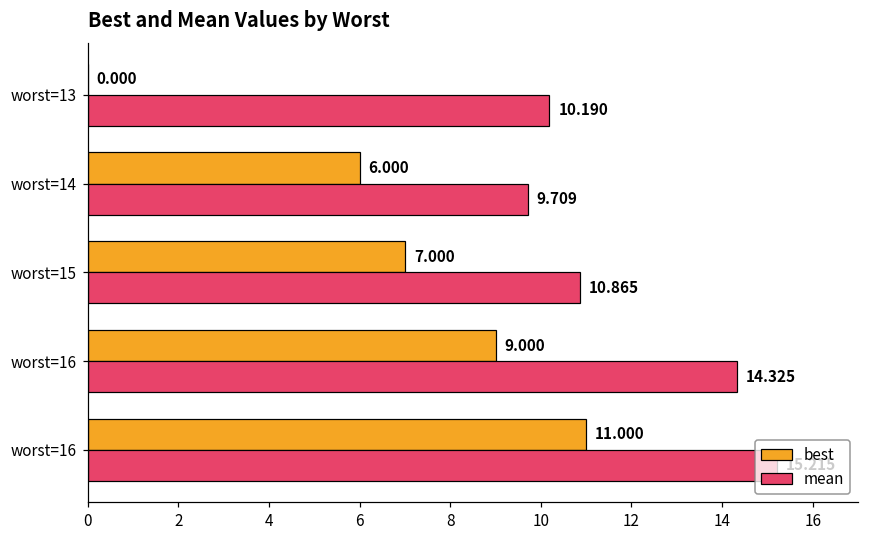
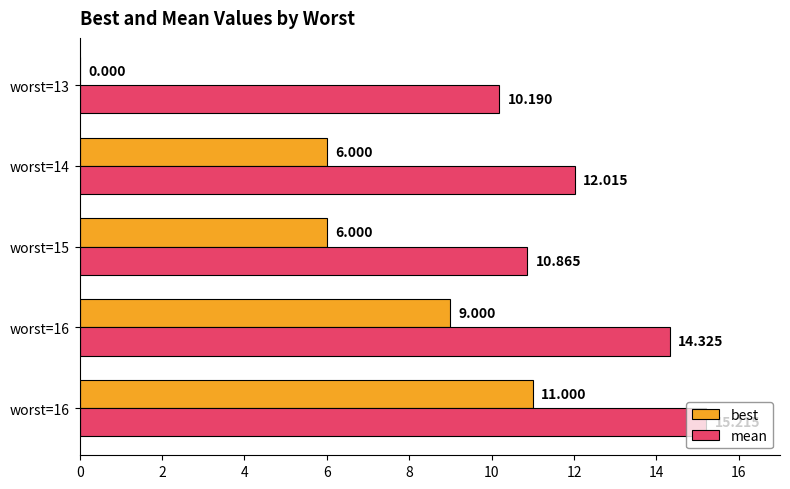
  {
    "best": {
      "worst=13": 0.000,
      "worst=14": 6.000,
-     "worst=15": 7.000
+     "worst=15": 6.000
    },
    "mean": {
      "worst=13": 10.190,
-     "worst=14": 9.709,
+     "worst=14": 12.015,
      "worst=15": 10.865
    }
  }
